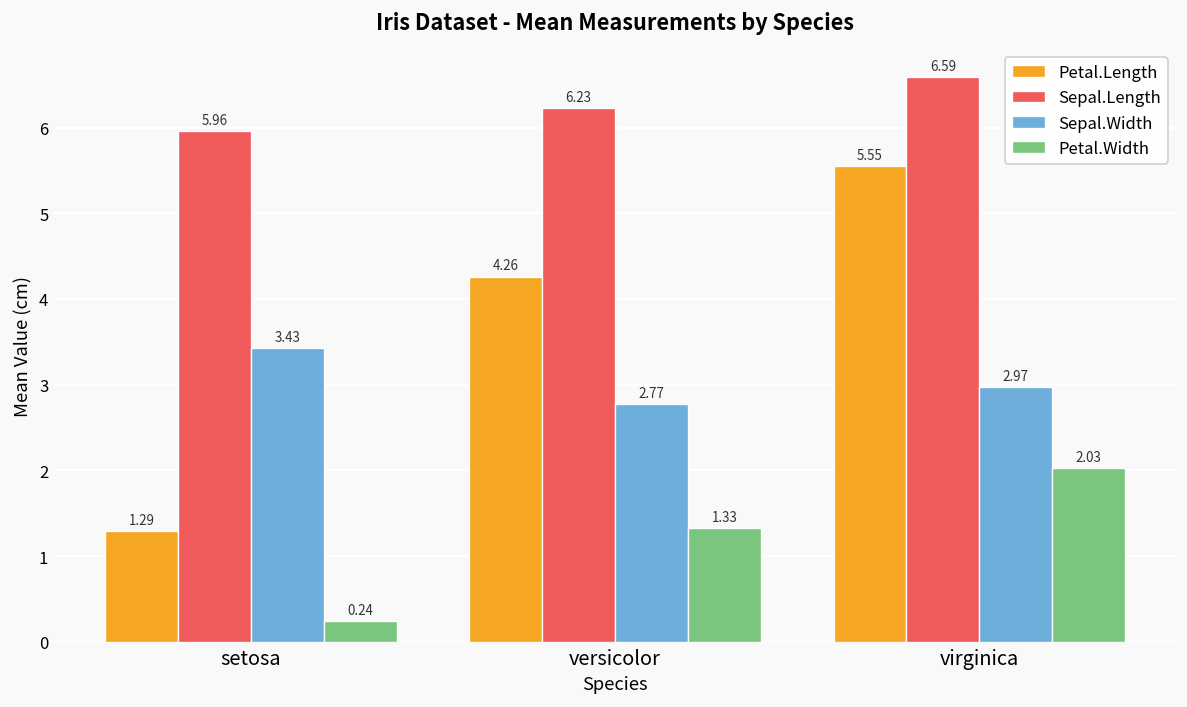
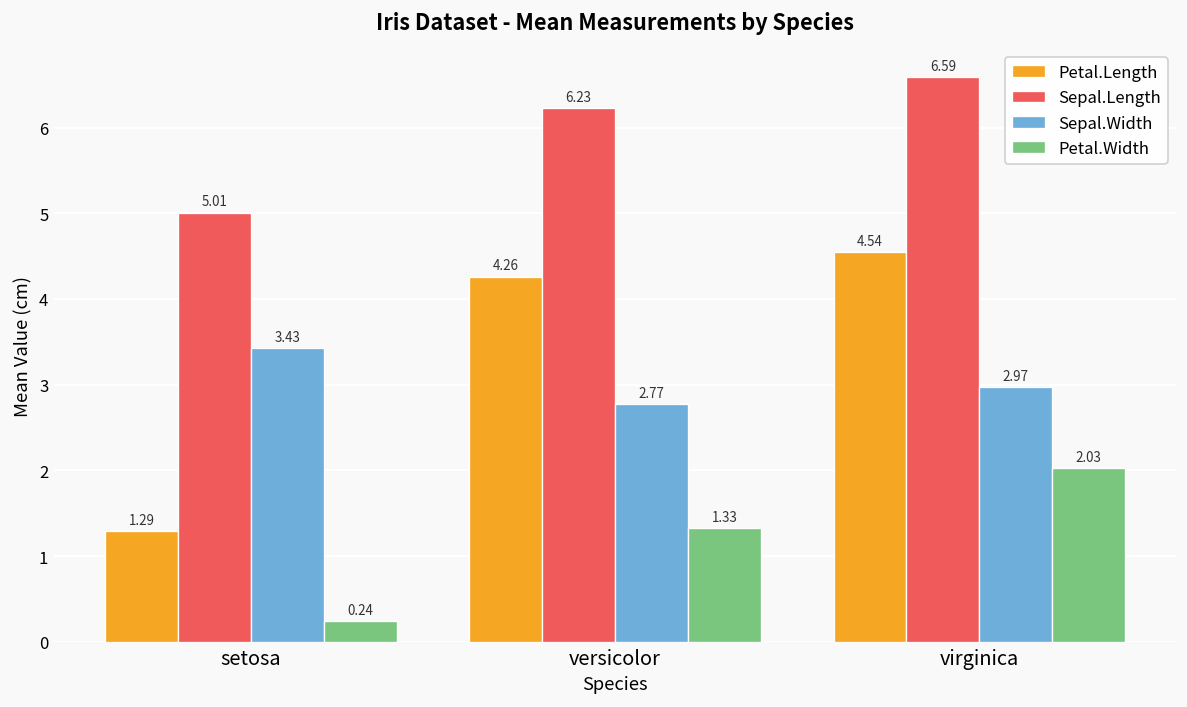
  {
    "Petal.Length": {
      "setosa": 1.29,
      "versicolor": 4.26,
-     "virginica": 5.55
+     "virginica": 4.54
    },
    "Sepal.Length": {
-     "setosa": 5.96,
+     "setosa": 5.01,
      "versicolor": 6.23,
      "virginica": 6.59
    },
    "Sepal.Width": {
      "setosa": 3.43,
      "versicolor": 2.77,
      "virginica": 2.97
    },
    "Petal.Width": {
      "setosa": 0.24,
      "versicolor": 1.33,
      "virginica": 2.03
    }
  }
